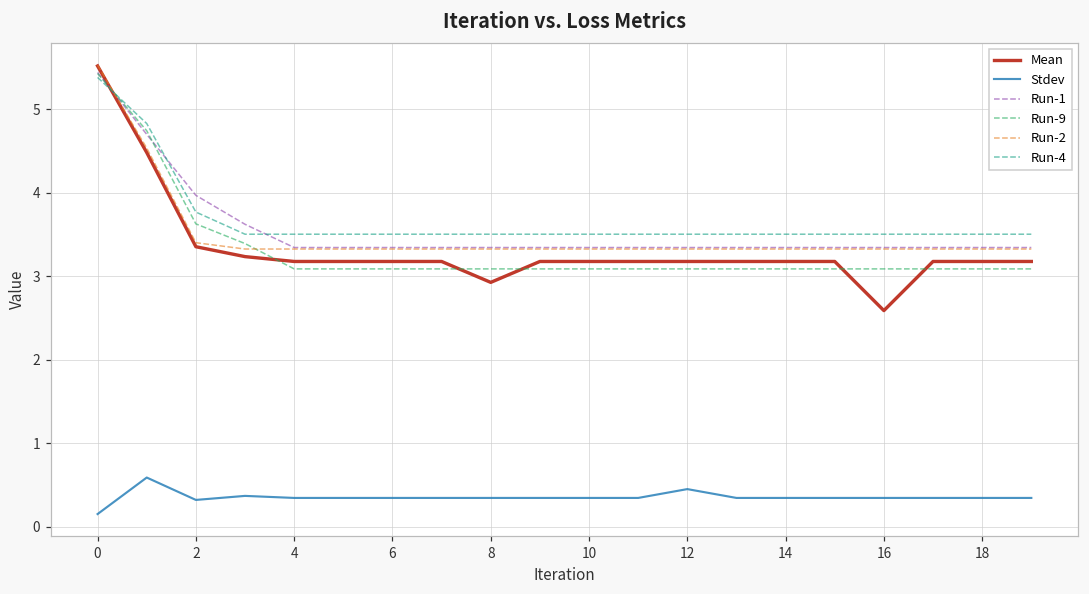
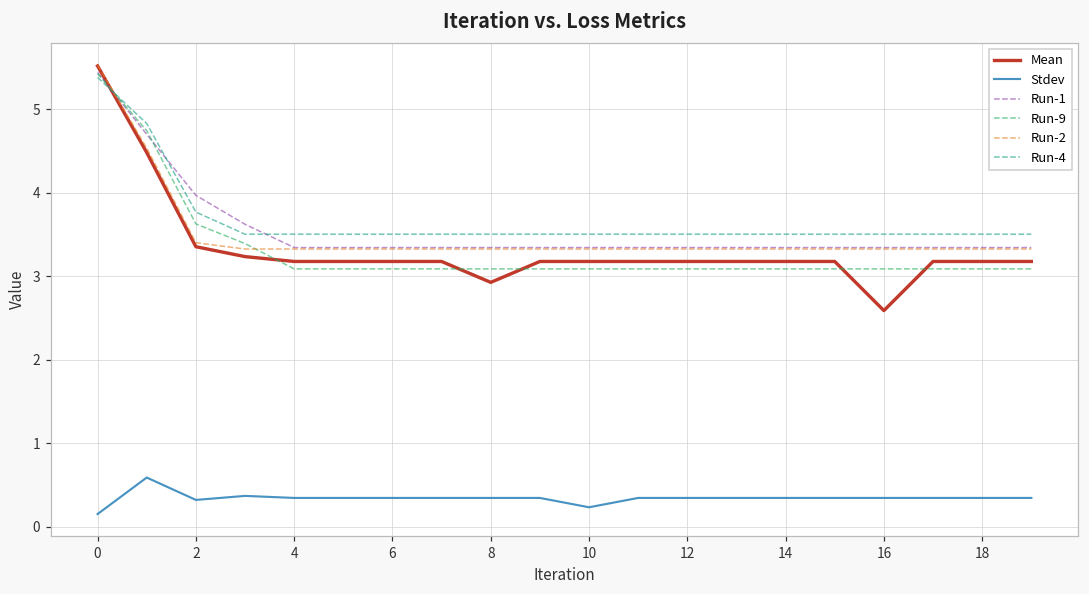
  {
    "Mean": {
      "2": 3.4,
      "4": 3.2,
      "6": 3.2,
      "8": 2.9,
      "10": 3.2,
      "12": 3.2,
      "14": 3.2,
      "16": 2.6,
      "18": 3.2
    },
    "Stdev": {
      "0": 0.2,
      "2": 0.3,
      "4": 0.3,
      "6": 0.3,
      "8": 0.3,
-     "10": 0.3,
-     "12": 0.5,
+     "10": 0.2,
+     "12": 0.3,
      "14": 0.3,
      "16": 0.3,
      "18": 0.3
    },
    "Run-1": {
      "2": 4.0
    },
    "Run-2": {
      "2": 3.4
    }
  }
